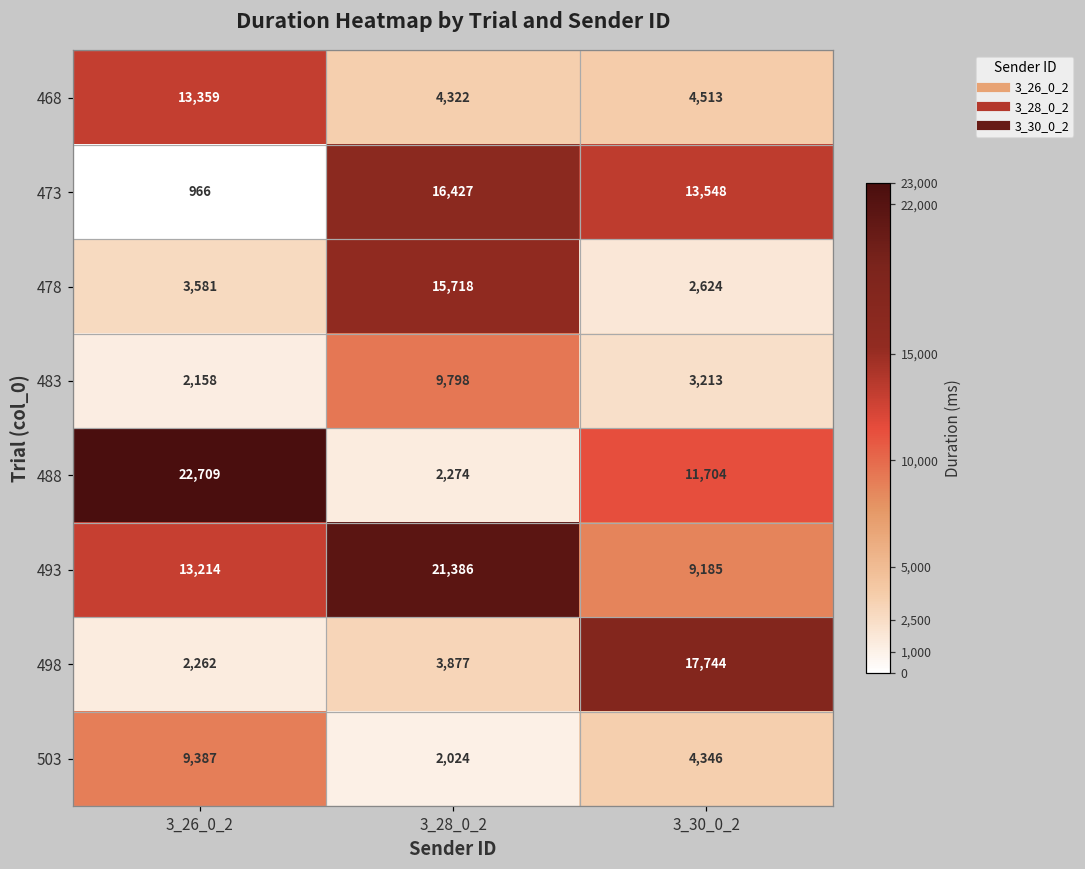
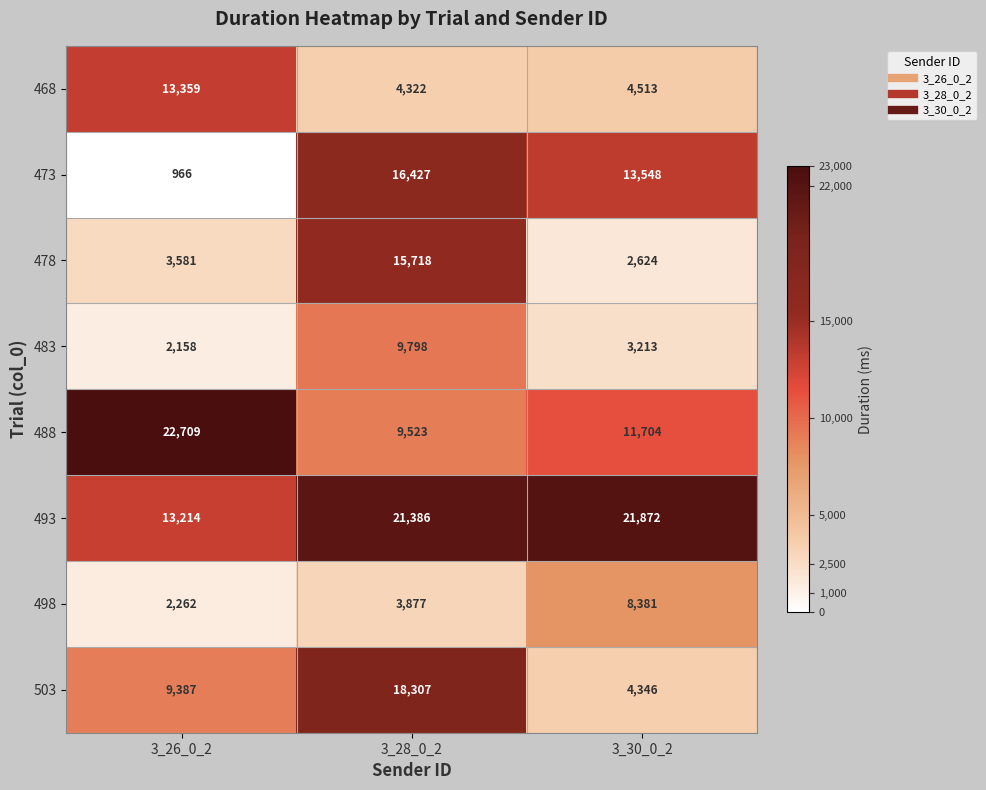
  {
    "468": {
      "3_26_0_2": "13,359",
      "3_28_0_2": "4,322",
      "3_30_0_2": "4,513"
    },
    "473": {
      "3_26_0_2": "966",
      "3_28_0_2": "16,427",
      "3_30_0_2": "13,548"
    },
    "478": {
      "3_26_0_2": "3,581",
      "3_28_0_2": "15,718",
      "3_30_0_2": "2,624"
    },
    "483": {
      "3_26_0_2": "2,158",
      "3_28_0_2": "9,798",
      "3_30_0_2": "3,213"
    },
    "488": {
      "3_26_0_2": "22,709",
-     "3_28_0_2": "2,274",
+     "3_28_0_2": "9,523",
      "3_30_0_2": "11,704"
    },
    "493": {
      "3_26_0_2": "13,214",
      "3_28_0_2": "21,386",
-     "3_30_0_2": "9,185"
+     "3_30_0_2": "21,872"
    },
    "498": {
      "3_26_0_2": "2,262",
      "3_28_0_2": "3,877",
-     "3_30_0_2": "17,744"
+     "3_30_0_2": "8,381"
    },
    "503": {
      "3_26_0_2": "9,387",
-     "3_28_0_2": "2,024",
+     "3_28_0_2": "18,307",
      "3_30_0_2": "4,346"
    }
  }
